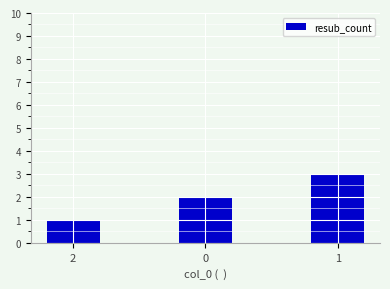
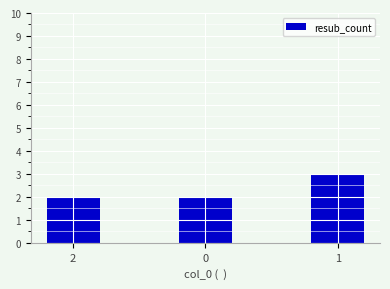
  {
-   "2": 1,
+   "2": 2,
    "0": 2,
    "1": 3
  }
